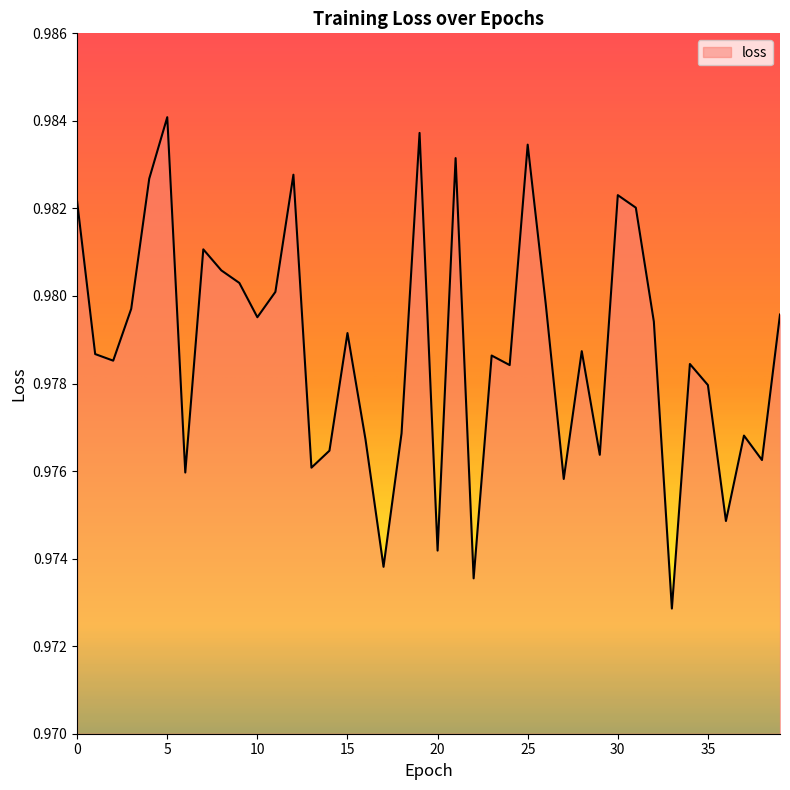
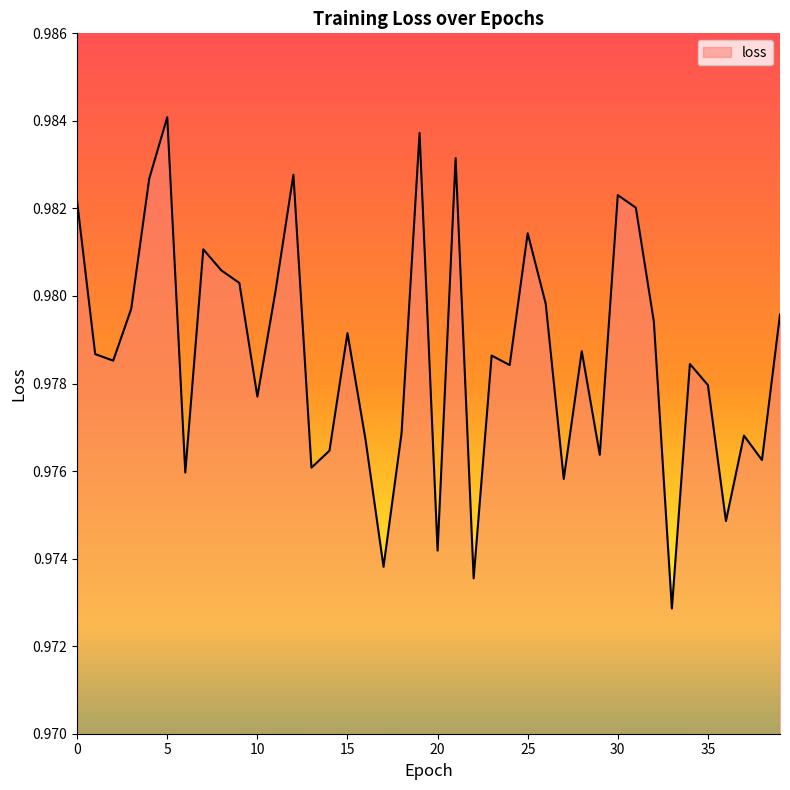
  {
    "0": 0.9822,
    "5": 0.9841,
-   "10": 0.9795,
+   "10": 0.9777,
    "15": 0.9792,
    "20": 0.9742,
-   "25": 0.9835,
+   "25": 0.9814,
    "30": 0.9823,
    "35": 0.9780
  }
